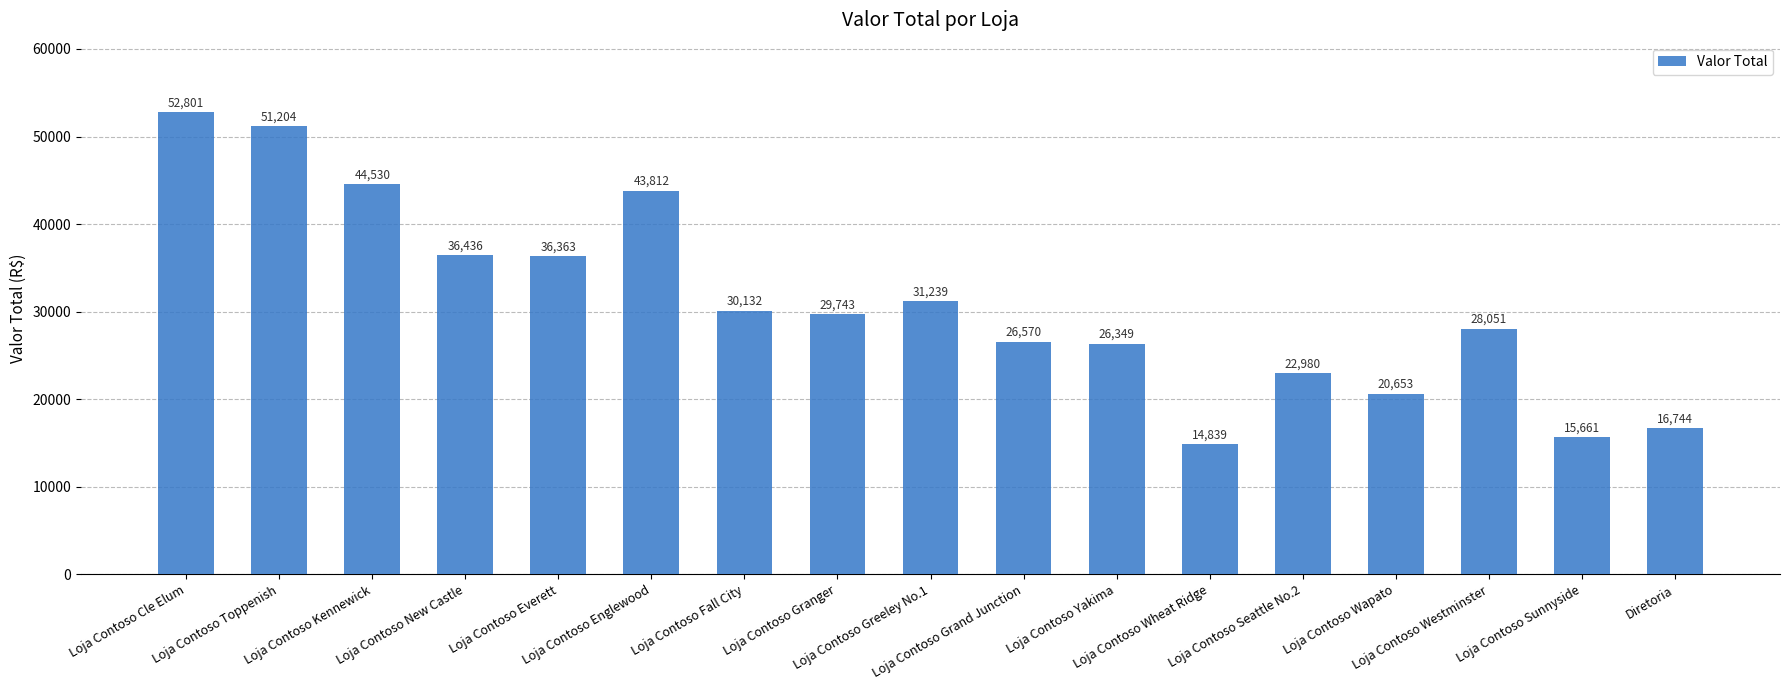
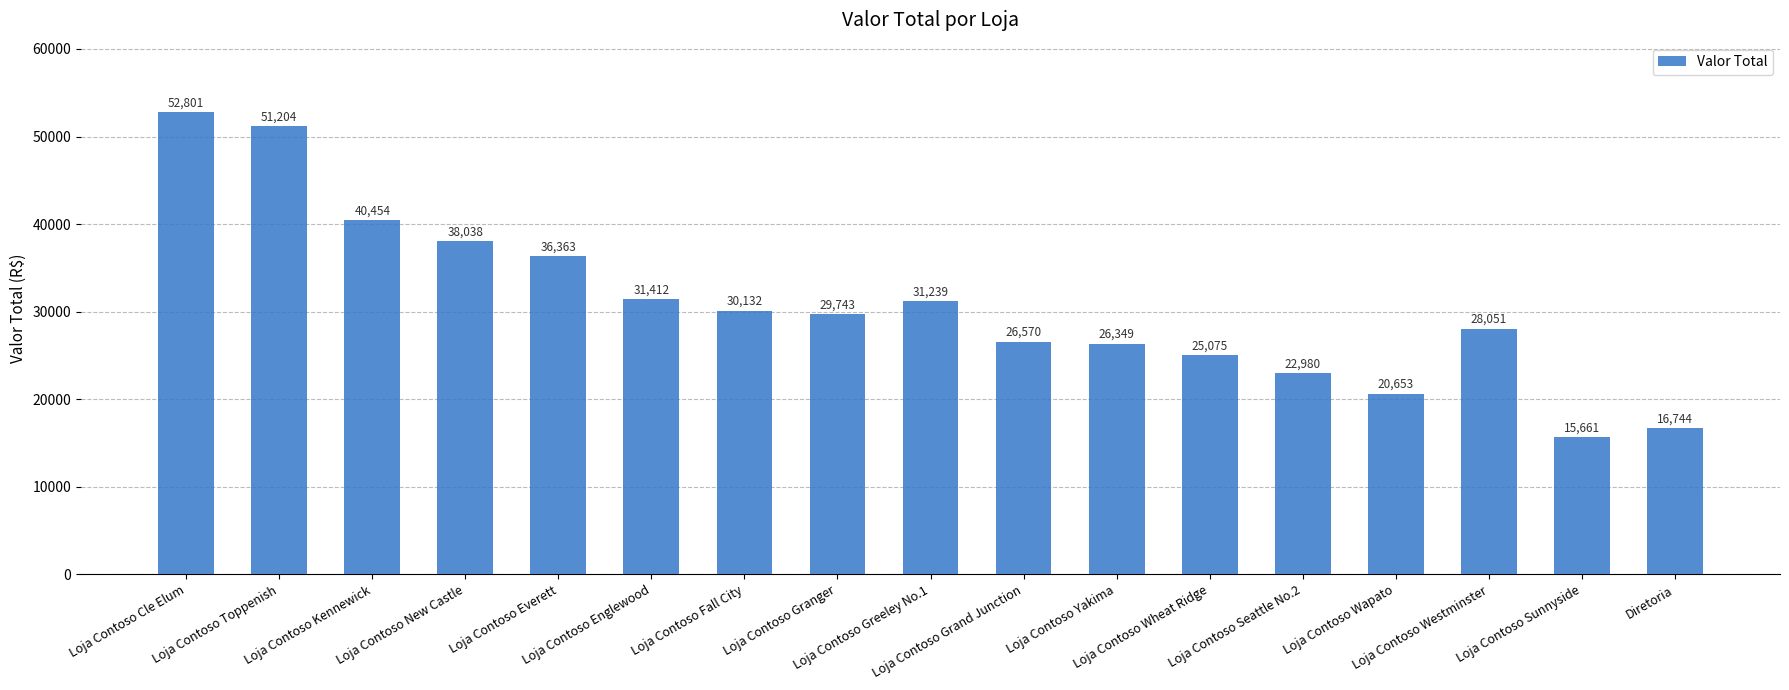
  {
    "Loja Contoso Cle Elum": "52,801",
    "Loja Contoso Toppenish": "51,204",
-   "Loja Contoso Kennewick": "44,530",
-   "Loja Contoso New Castle": "36,436",
+   "Loja Contoso Kennewick": "40,454",
+   "Loja Contoso New Castle": "38,038",
    "Loja Contoso Everett": "36,363",
-   "Loja Contoso Englewood": "43,812",
+   "Loja Contoso Englewood": "31,412",
    "Loja Contoso Fall City": "30,132",
    "Loja Contoso Granger": "29,743",
    "Loja Contoso Greeley No.1": "31,239",
    "Loja Contoso Grand Junction": "26,570",
    "Loja Contoso Yakima": "26,349",
-   "Loja Contoso Wheat Ridge": "14,839",
+   "Loja Contoso Wheat Ridge": "25,075",
    "Loja Contoso Seattle No.2": "22,980",
    "Loja Contoso Wapato": "20,653",
    "Loja Contoso Westminster": "28,051",
    "Loja Contoso Sunnyside": "15,661",
    "Diretoria": "16,744"
  }
